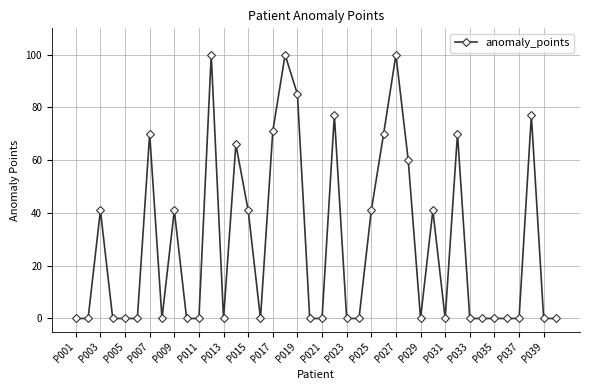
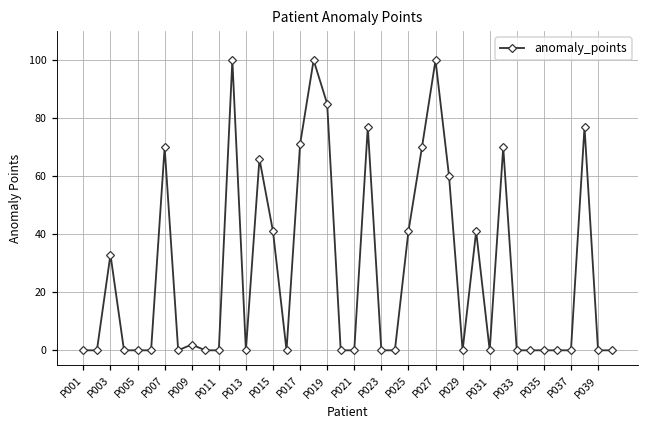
  {
    "P001": 0,
-   "P003": 41,
+   "P003": 33,
    "P005": 0,
    "P007": 70,
-   "P009": 41,
+   "P009": 2,
    "P011": 0,
    "P013": 0,
    "P015": 41,
    "P017": 71,
    "P019": 85,
    "P021": 0,
    "P023": 0,
    "P025": 41,
    "P027": 100,
    "P029": 0,
    "P031": 0,
    "P033": 0,
    "P035": 0,
    "P037": 0,
    "P039": 0
  }
